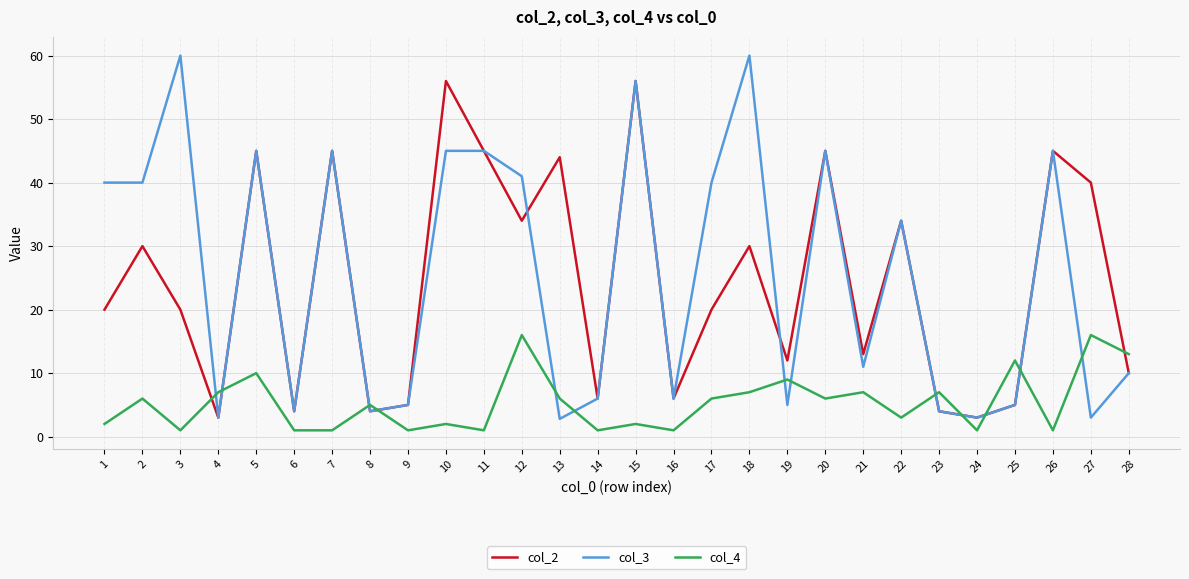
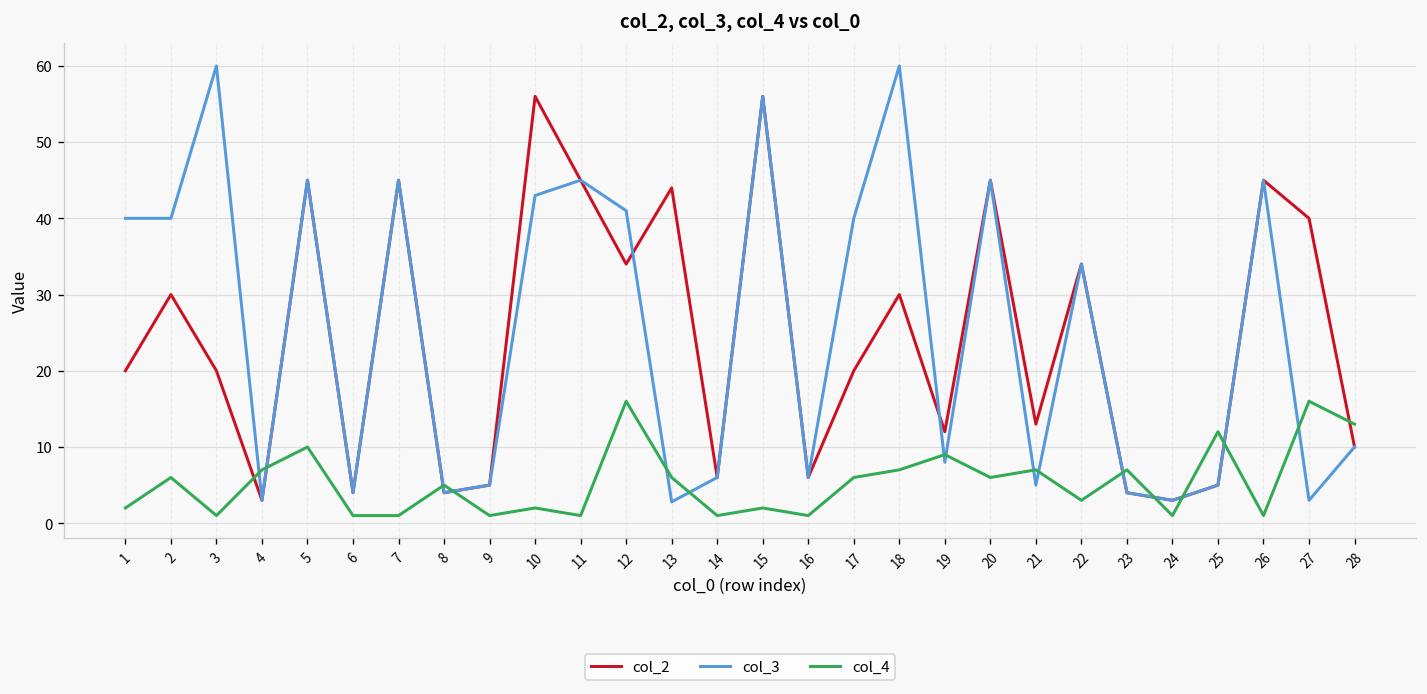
  {
    "col_2": {
      "1": 20,
      "2": 30,
      "3": 20,
      "10": 56,
      "12": 34,
      "13": 44,
      "17": 20,
      "18": 30,
      "19": 12,
      "21": 13,
      "27": 40
    },
    "col_3": {
      "1": 40,
      "2": 40,
      "3": 60,
-     "10": 45,
+     "10": 43,
      "12": 41,
      "13": 3,
      "17": 40,
      "18": 60,
-     "19": 5,
-     "21": 11,
+     "19": 8,
+     "21": 5,
      "27": 3
    },
    "col_4": {
      "1": 2,
      "2": 6,
      "3": 1,
      "4": 7,
      "5": 10,
      "6": 1,
      "7": 1,
      "8": 5,
      "9": 1,
      "10": 2,
      "11": 1,
      "12": 16,
      "13": 6,
      "14": 1,
      "15": 2,
      "16": 1,
      "17": 6,
      "18": 7,
      "19": 9,
      "20": 6,
      "21": 7,
      "22": 3,
      "23": 7,
      "24": 1,
      "25": 12,
      "26": 1,
      "27": 16,
      "28": 13
    }
  }
